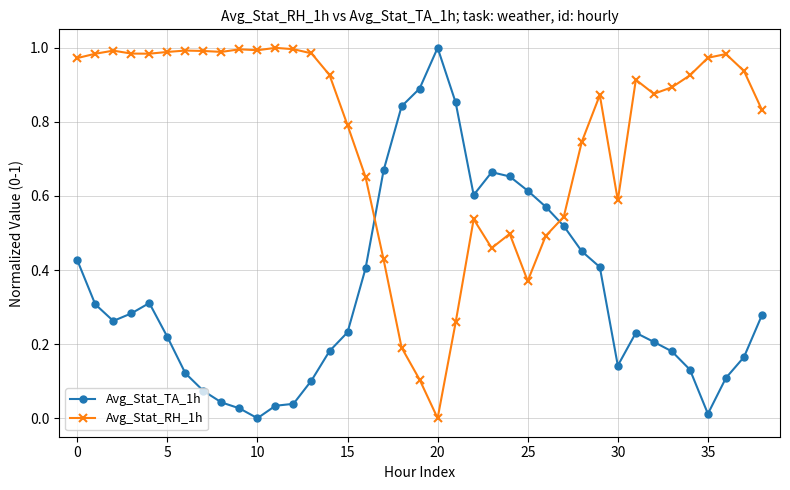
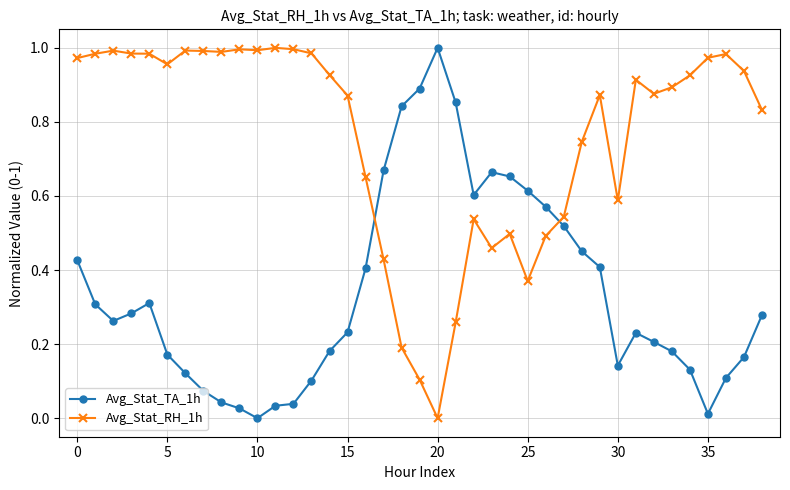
  {
    "Avg_Stat_TA_1h": {
      "0": 0.43,
-     "5": 0.22,
+     "5": 0.17,
      "10": 0.00,
      "15": 0.23,
      "20": 1.00,
      "25": 0.61,
      "30": 0.14,
      "35": 0.01
    },
    "Avg_Stat_RH_1h": {
      "0": 0.97,
-     "5": 0.99,
+     "5": 0.96,
      "10": 0.99,
-     "15": 0.79,
+     "15": 0.87,
      "20": 0.00,
      "25": 0.37,
      "30": 0.59,
      "35": 0.97
    }
  }
